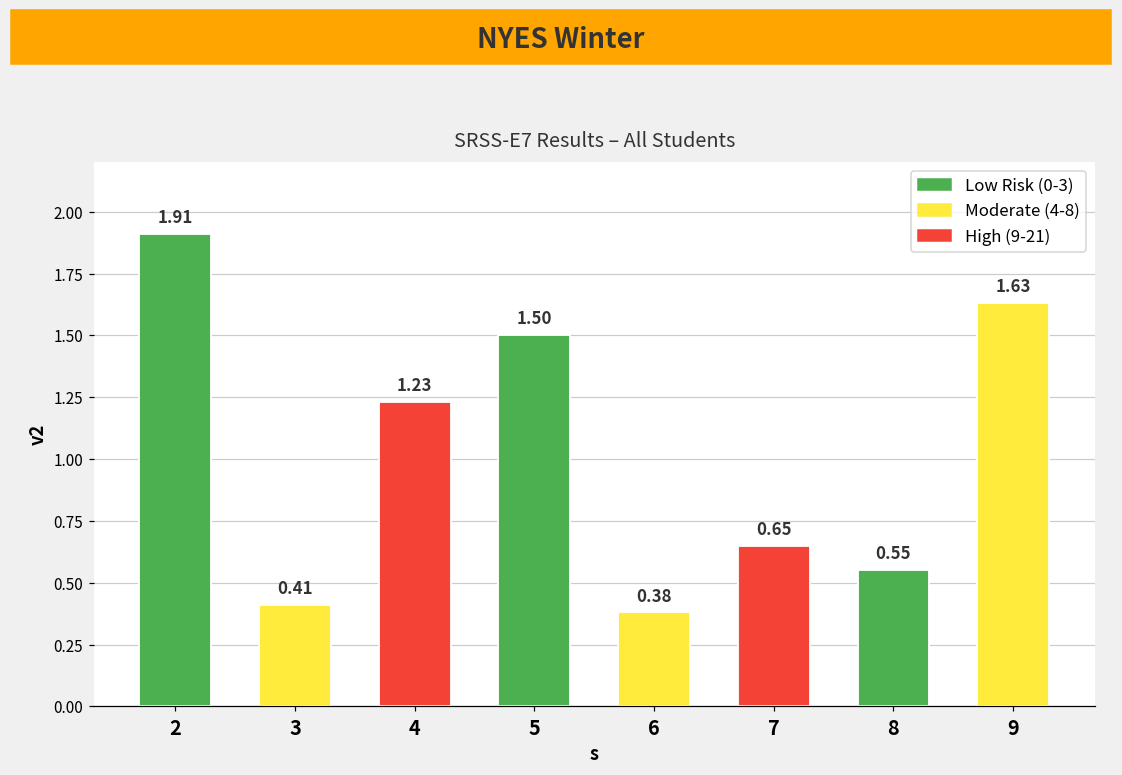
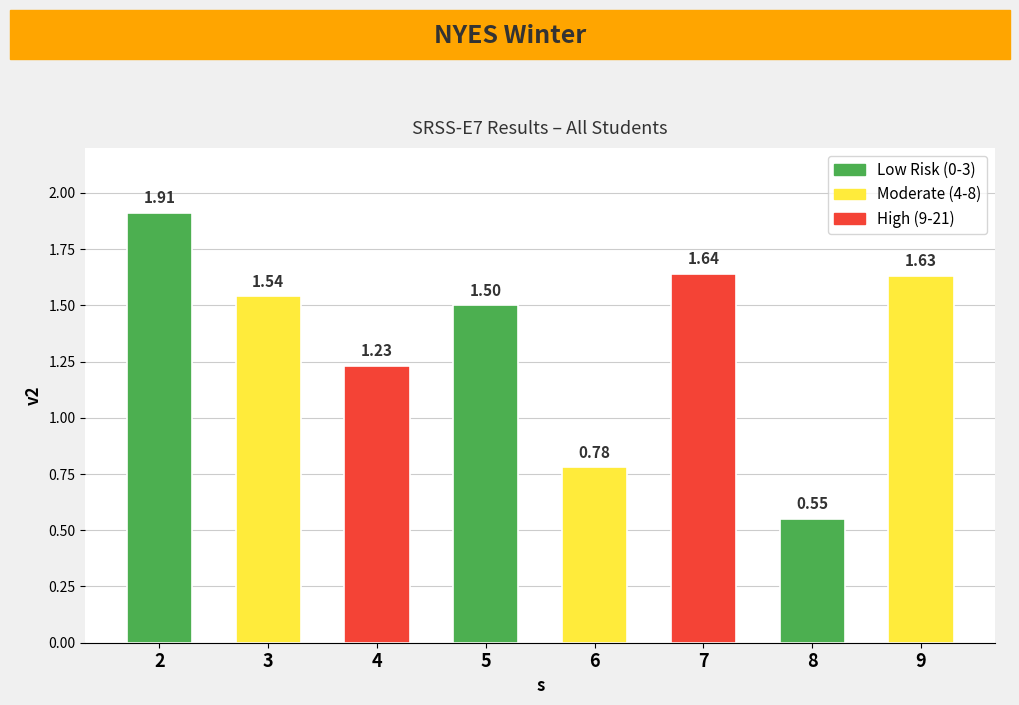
  {
    "2": 1.91,
-   "3": 0.41,
+   "3": 1.54,
    "4": 1.23,
    "5": 1.50,
-   "6": 0.38,
-   "7": 0.65,
+   "6": 0.78,
+   "7": 1.64,
    "8": 0.55,
    "9": 1.63
  }
